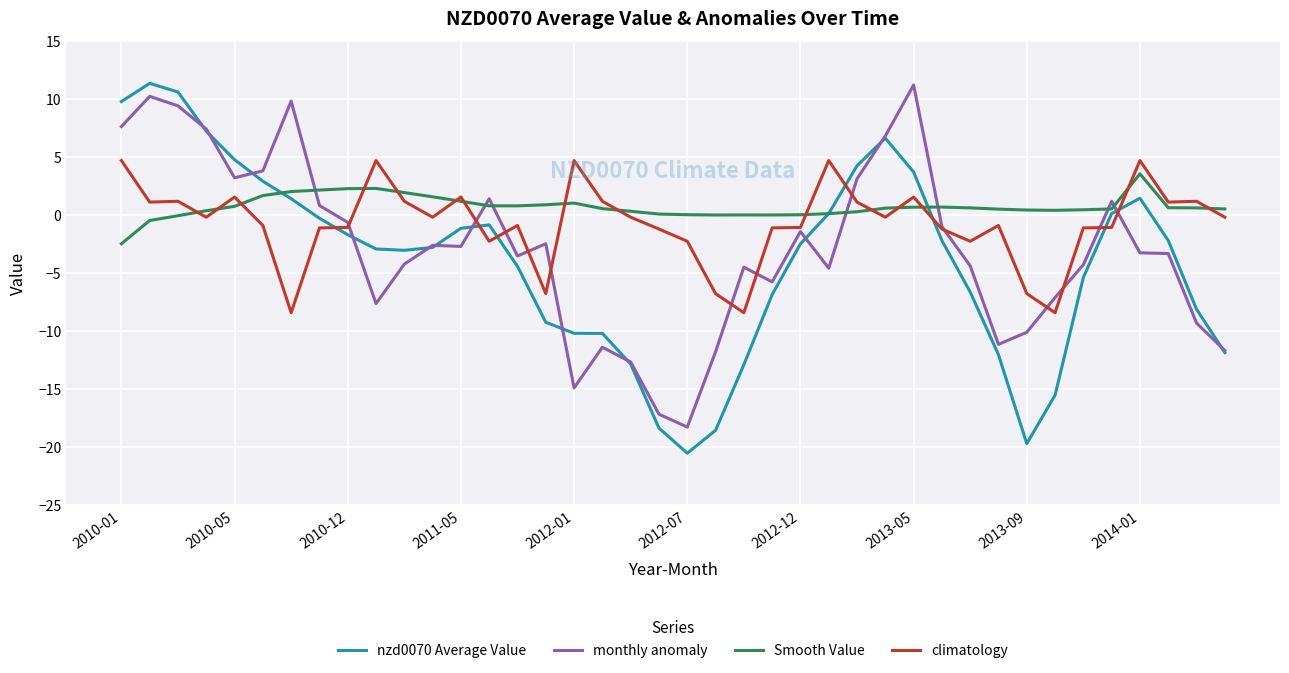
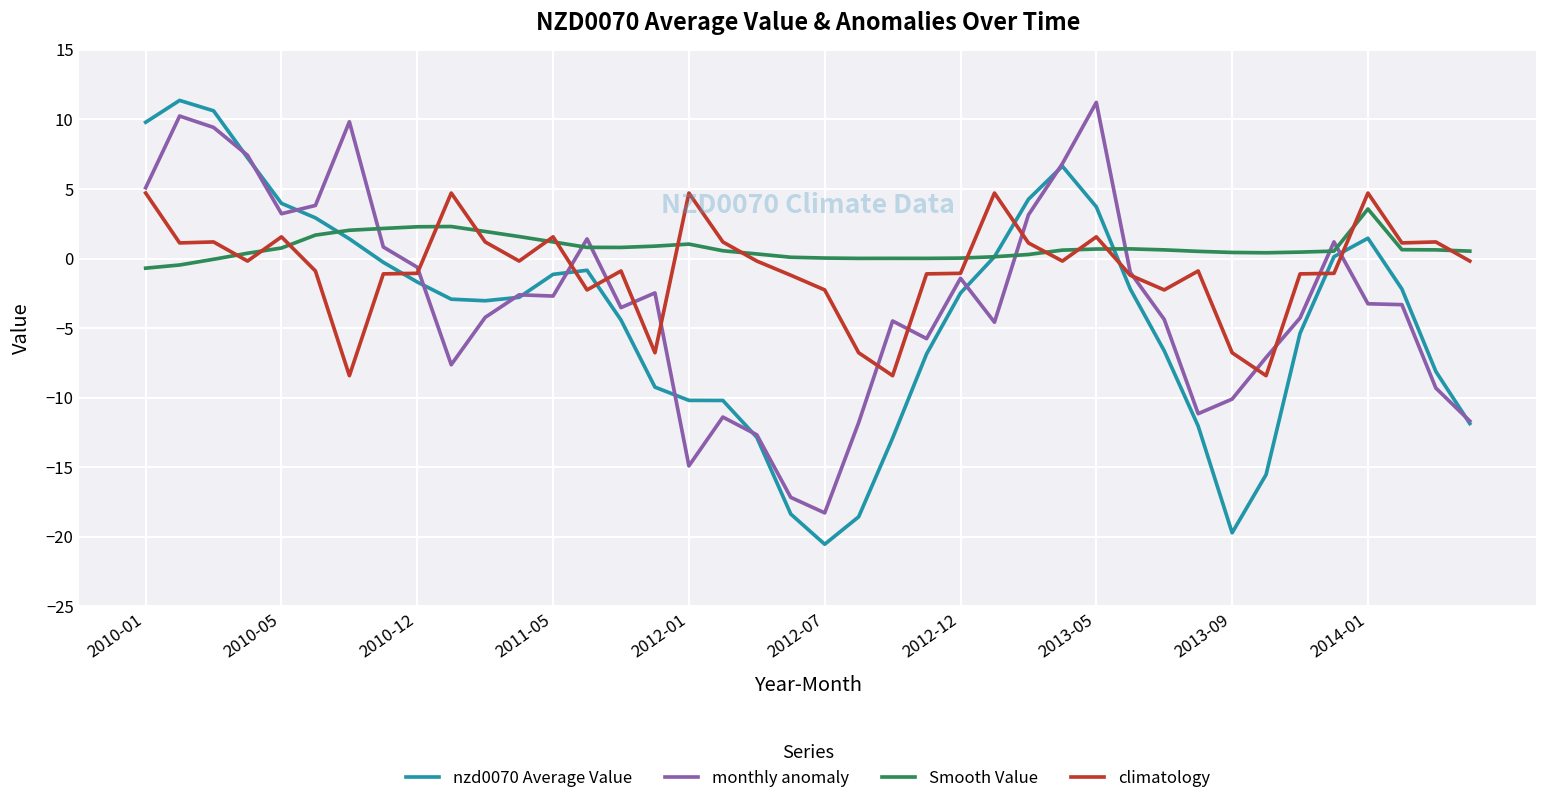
  {
    "nzd0070 Average Value": {
      "2010-01": 9.8,
-     "2010-05": 4.8,
+     "2010-05": 4.0,
      "2010-12": -1.7,
      "2011-05": -1.1,
      "2012-01": -10.2,
      "2012-07": -20.5,
      "2012-12": -2.5,
      "2013-05": 3.7,
      "2013-09": -19.7,
      "2014-01": 1.5
    },
    "monthly anomaly": {
-     "2010-01": 7.6,
+     "2010-01": 5.1,
      "2010-05": 3.2,
      "2010-12": -0.6,
      "2011-05": -2.7,
      "2012-01": -14.9,
      "2012-07": -18.3,
      "2012-12": -1.4,
      "2013-05": 11.2,
      "2013-09": -10.1,
      "2014-01": -3.3
    },
    "Smooth Value": {
-     "2010-01": -2.5,
+     "2010-01": -0.7,
      "2010-05": 0.8,
      "2010-12": 2.3,
      "2011-05": 1.2,
      "2012-01": 1.0,
      "2012-07": 0.0,
      "2012-12": 0.0,
      "2013-05": 0.7,
      "2013-09": 0.4,
      "2014-01": 3.6
    },
    "climatology": {
      "2010-01": 4.7,
      "2010-05": 1.6,
      "2010-12": -1.1,
      "2011-05": 1.6,
      "2012-01": 4.7,
      "2012-07": -2.3,
      "2012-12": -1.1,
      "2013-05": 1.6,
      "2013-09": -6.8,
      "2014-01": 4.7
    }
  }
